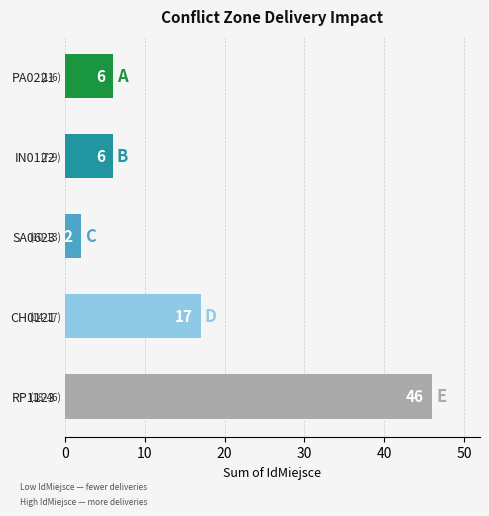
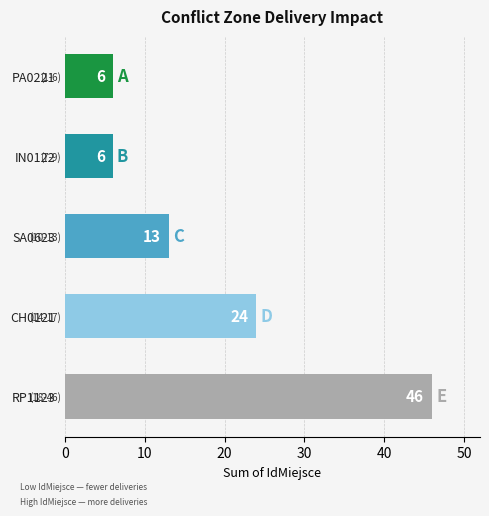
  {
    "PA0221": 6,
    "IN0122": 6,
-   "SA0623": 2,
-   "CH0121": 17,
+   "SA0623": 13,
+   "CH0121": 24,
    "RP1123": 46
  }
